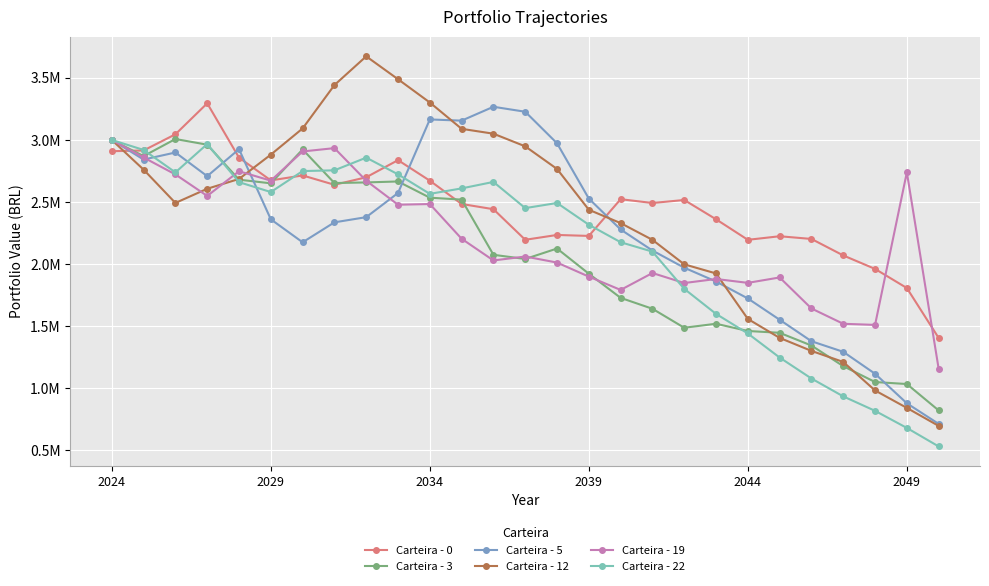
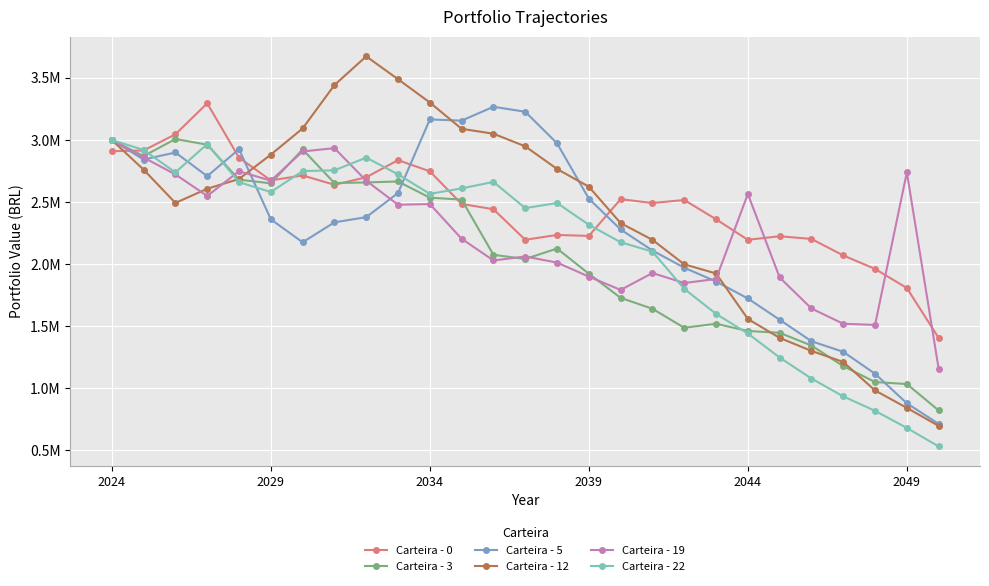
  {
    "Carteira - 0": {
      "2024": 2910000,
-     "2034": 2670000,
+     "2034": 2750000,
      "2039": 2230000,
      "2044": 2200000,
      "2049": 1810000
    },
    "Carteira - 3": {
      "2029": 2650000,
      "2034": 2530000,
      "2039": 1920000,
      "2049": 1030000
    },
    "Carteira - 12": {
      "2029": 2880000,
      "2034": 3300000,
-     "2039": 2440000,
+     "2039": 2620000,
      "2044": 1560000,
      "2049": 840000
    },
    "Carteira - 19": {
      "2034": 2480000,
      "2039": 1900000,
-     "2044": 1850000,
+     "2044": 2560000,
      "2049": 2740000
    }
  }
